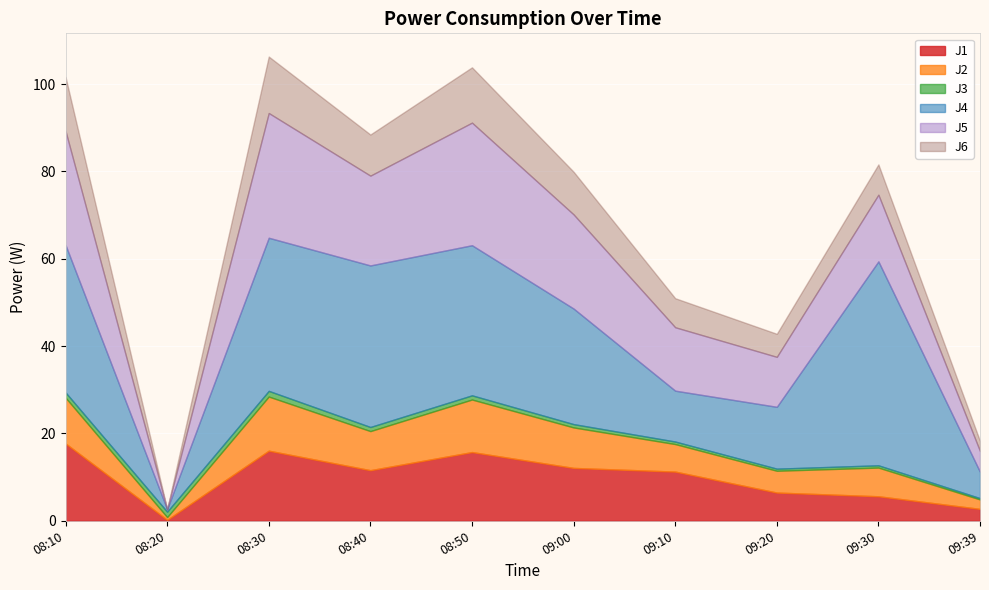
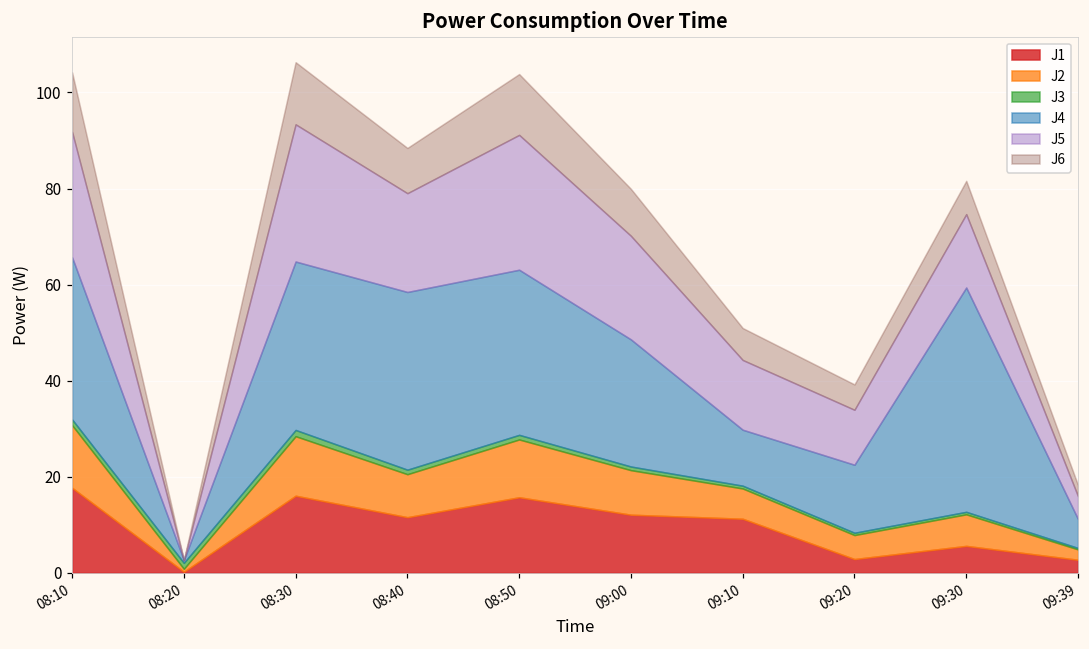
  {
    "J1": {
      "08:10": 18,
      "08:30": 16,
      "08:40": 12,
      "08:50": 16,
      "09:00": 12,
      "09:10": 11,
-     "09:20": 6,
+     "09:20": 3,
      "09:30": 6,
      "09:39": 3
    },
    "J2": {
-     "08:10": 10,
+     "08:10": 13,
      "08:20": 1,
      "08:30": 12,
      "08:40": 9,
      "08:50": 12,
      "09:00": 9,
      "09:10": 6
    },
    "J3": {
      "08:10": 1,
      "08:30": 1,
      "08:40": 1,
      "08:50": 1,
      "09:00": 1,
      "09:10": 1
    },
    "J4": {
      "08:10": 34,
      "08:30": 35,
      "08:40": 37,
      "08:50": 34,
      "09:00": 26,
      "09:10": 12,
      "09:20": 14,
      "09:30": 47,
      "09:39": 6
    }
  }
